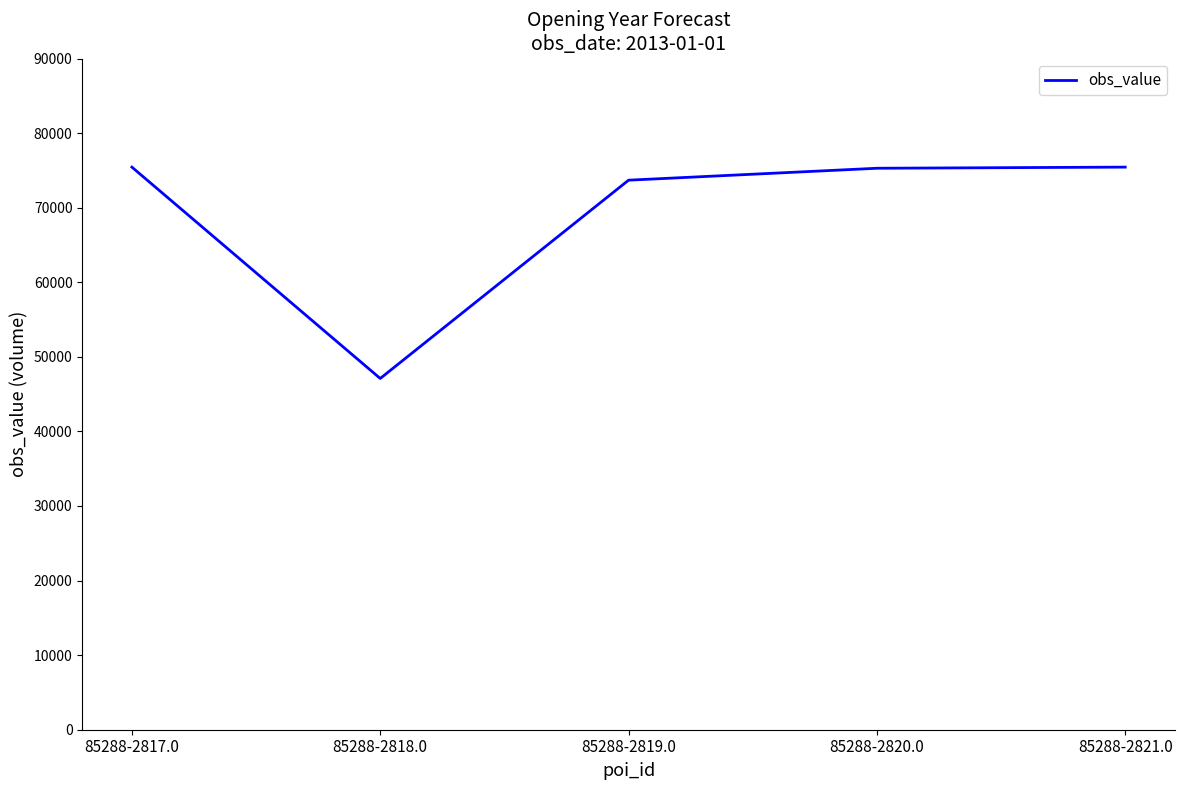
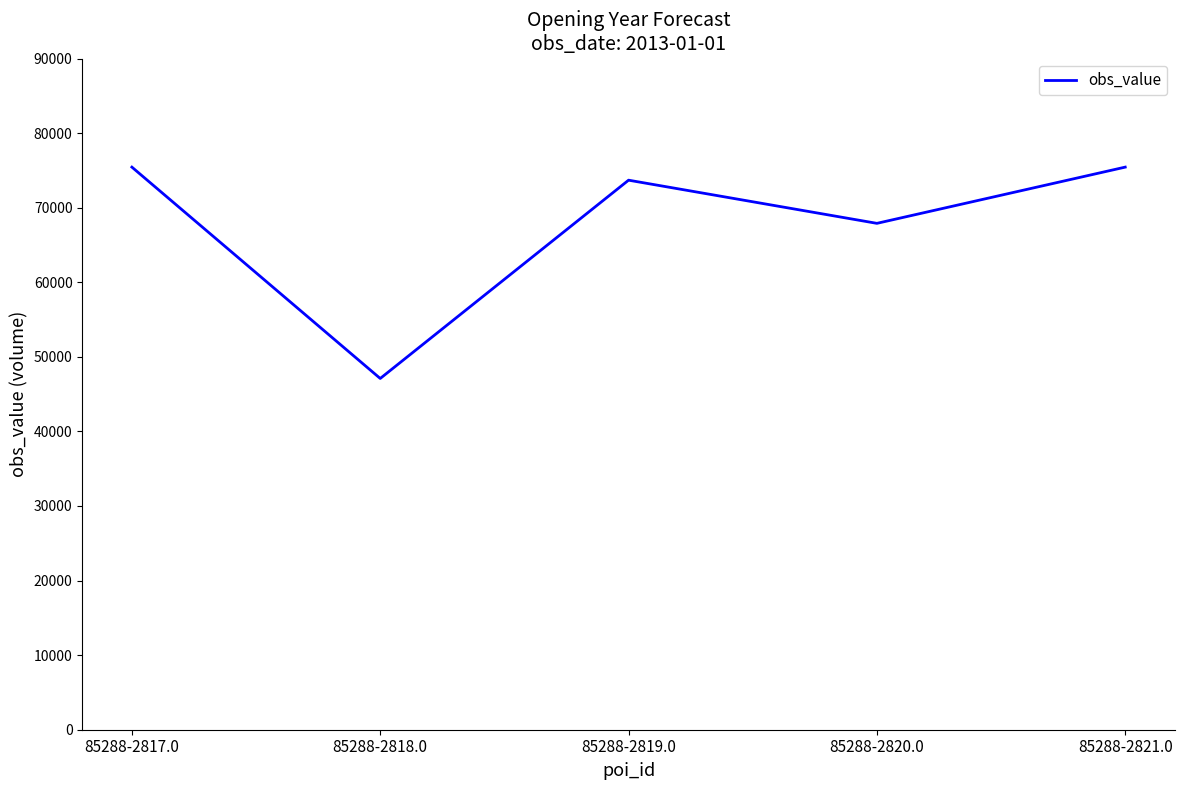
  {
    "85288-2817.0": 75000,
    "85288-2818.0": 47000,
    "85288-2819.0": 74000,
-   "85288-2820.0": 75000,
+   "85288-2820.0": 68000,
    "85288-2821.0": 75000
  }
